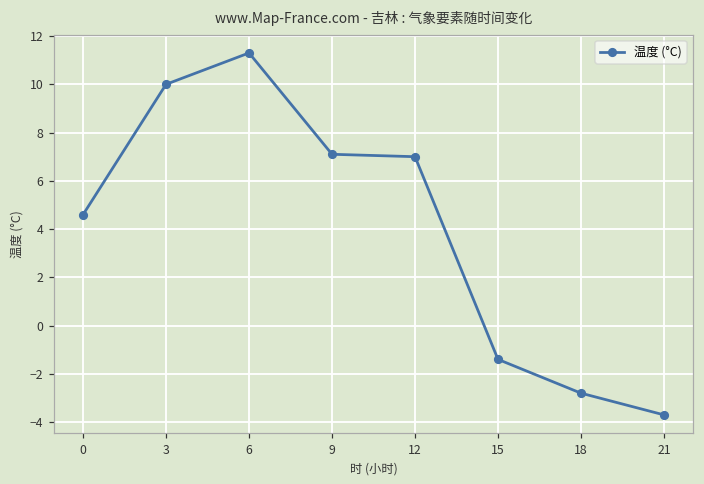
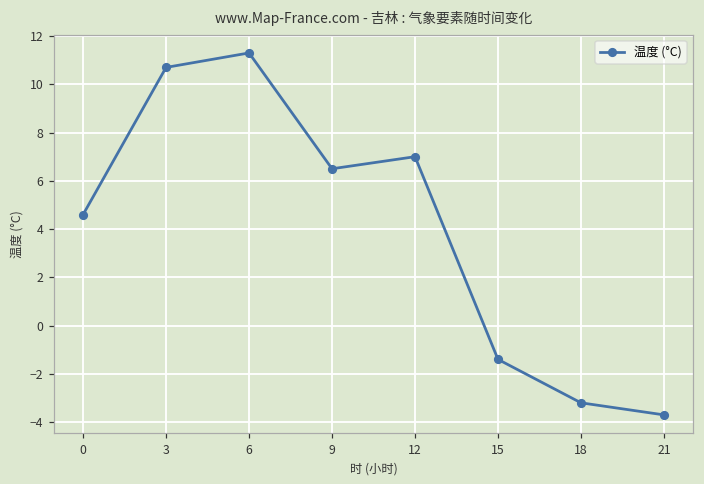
  {
    "0": 4.6,
-   "3": 10.0,
+   "3": 10.7,
    "6": 11.3,
-   "9": 7.1,
+   "9": 6.5,
    "12": 7.0,
    "15": -1.4,
-   "18": -2.8,
+   "18": -3.2,
    "21": -3.7
  }
